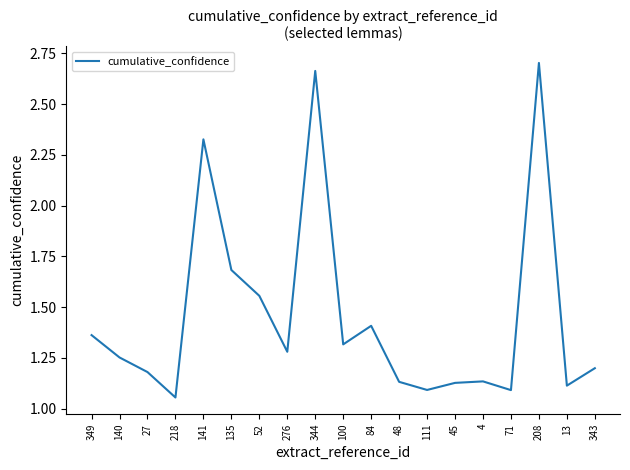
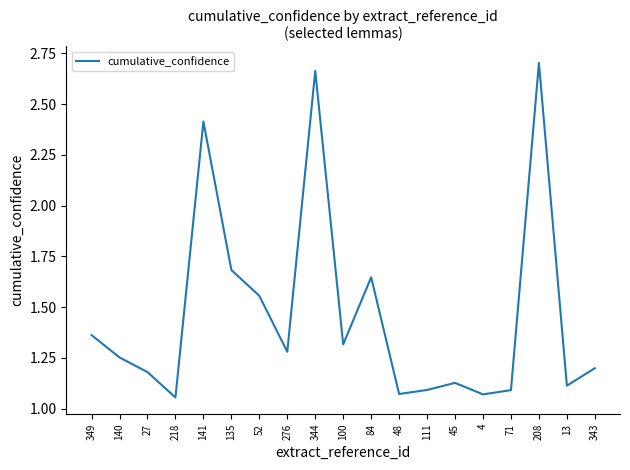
  {
    "349": 1.36,
    "140": 1.25,
    "27": 1.18,
    "218": 1.05,
-   "141": 2.33,
+   "141": 2.41,
    "135": 1.68,
    "52": 1.56,
    "276": 1.28,
    "344": 2.66,
    "100": 1.32,
-   "84": 1.41,
-   "48": 1.13,
+   "84": 1.65,
+   "48": 1.07,
    "111": 1.09,
    "45": 1.13,
-   "4": 1.13,
+   "4": 1.07,
    "71": 1.09,
    "208": 2.70,
    "13": 1.11,
    "343": 1.20
  }
